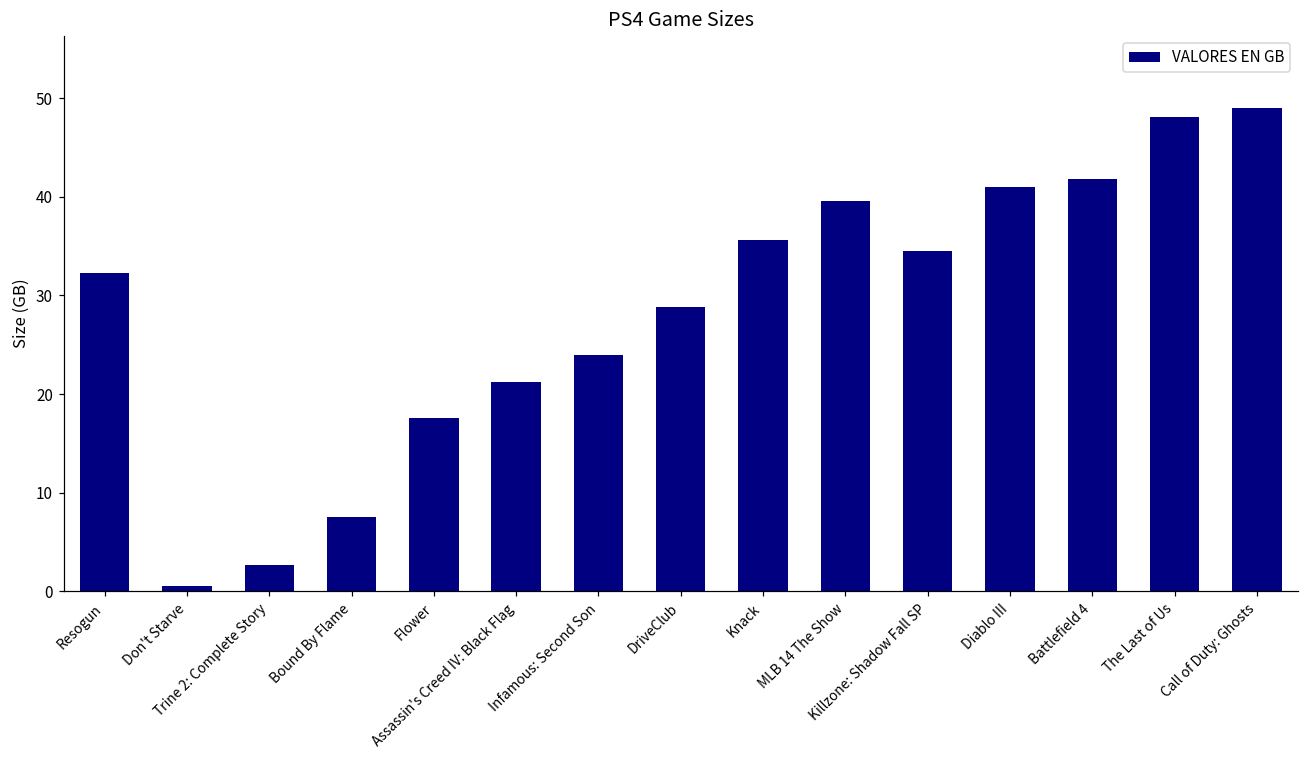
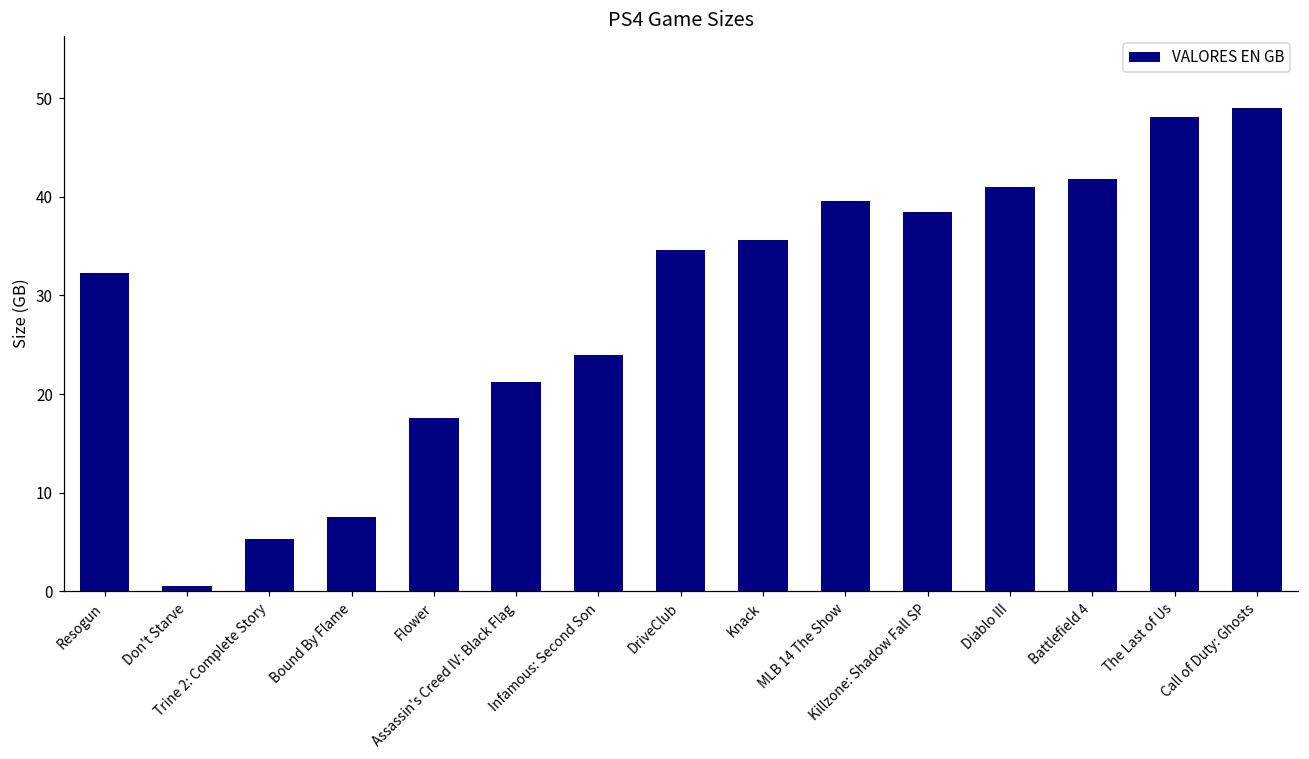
  {
    "Resogun": 32,
    "Don't Starve": 1,
-   "Trine 2: Complete Story": 3,
+   "Trine 2: Complete Story": 5,
    "Bound By Flame": 8,
    "Flower": 18,
    "Assassin's Creed IV: Black Flag": 21,
    "Infamous: Second Son": 24,
-   "DriveClub": 29,
+   "DriveClub": 35,
    "Knack": 36,
    "MLB 14 The Show": 40,
-   "Killzone: Shadow Fall SP": 35,
+   "Killzone: Shadow Fall SP": 39,
    "Diablo III": 41,
    "Battlefield 4": 42,
    "The Last of Us": 48,
    "Call of Duty: Ghosts": 49
  }
